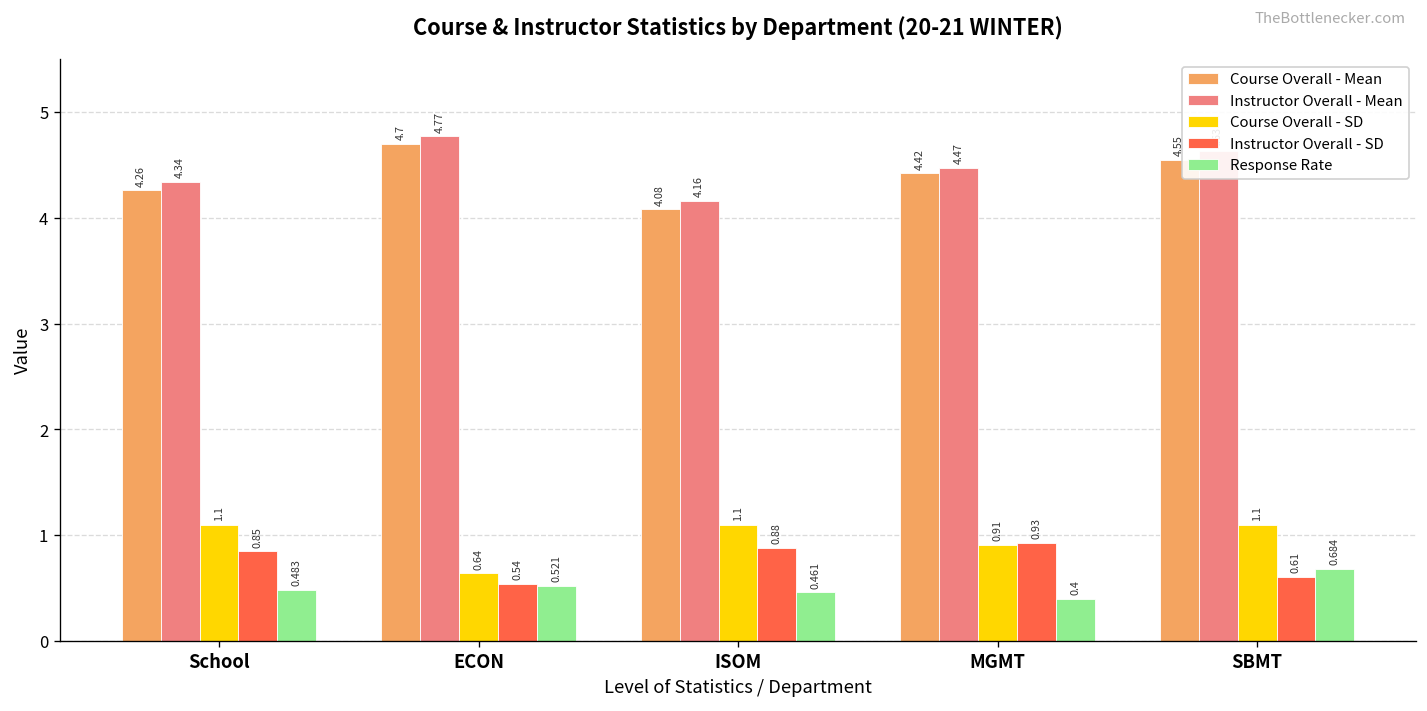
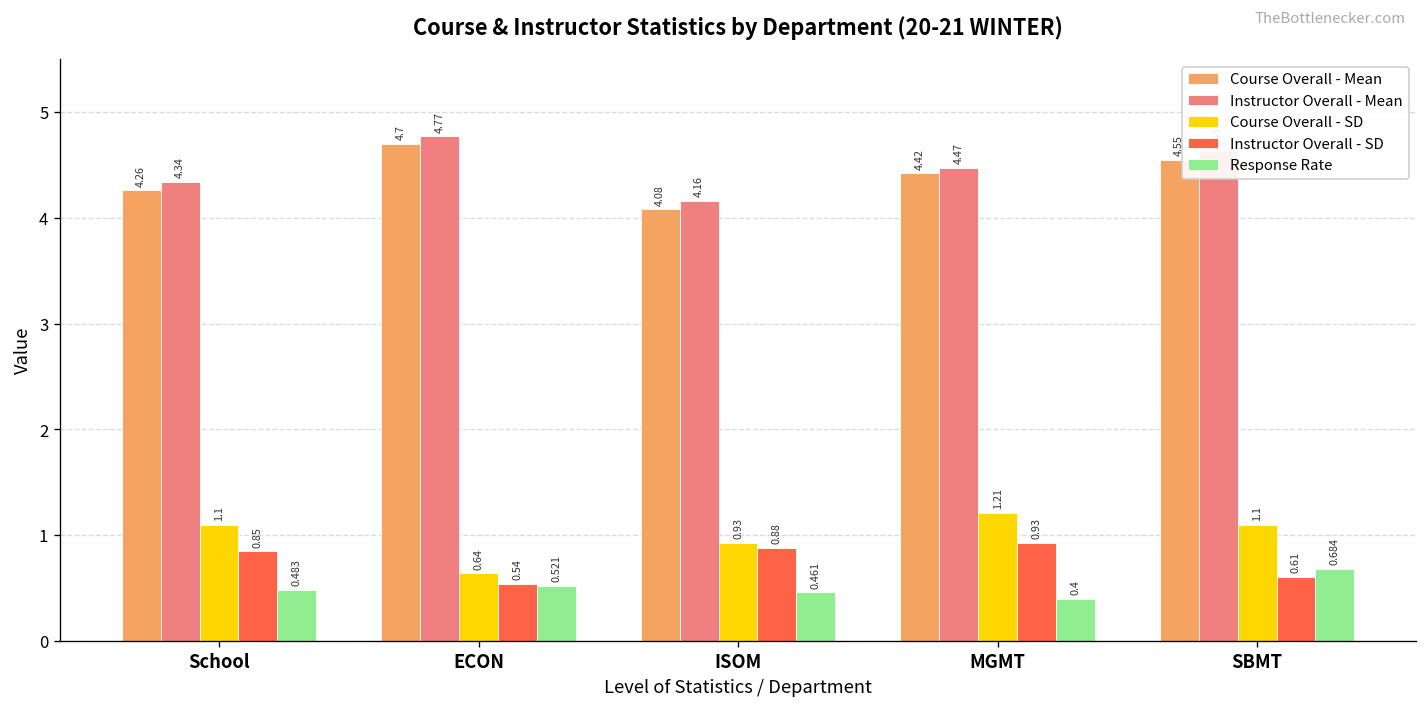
  {
    "Course Overall - SD": {
      "School": 1.1,
      "ECON": 0.64,
-     "ISOM": 1.1,
-     "MGMT": 0.91,
+     "ISOM": 0.93,
+     "MGMT": 1.21,
      "SBMT": 1.1
    },
    "Instructor Overall - SD": {
      "School": 0.85,
      "ECON": 0.54,
      "ISOM": 0.88,
      "MGMT": 0.93,
      "SBMT": 0.61
    },
    "Response Rate": {
      "School": 0.483,
      "ECON": 0.521,
      "ISOM": 0.461,
      "MGMT": 0.4,
      "SBMT": 0.684
    }
  }
